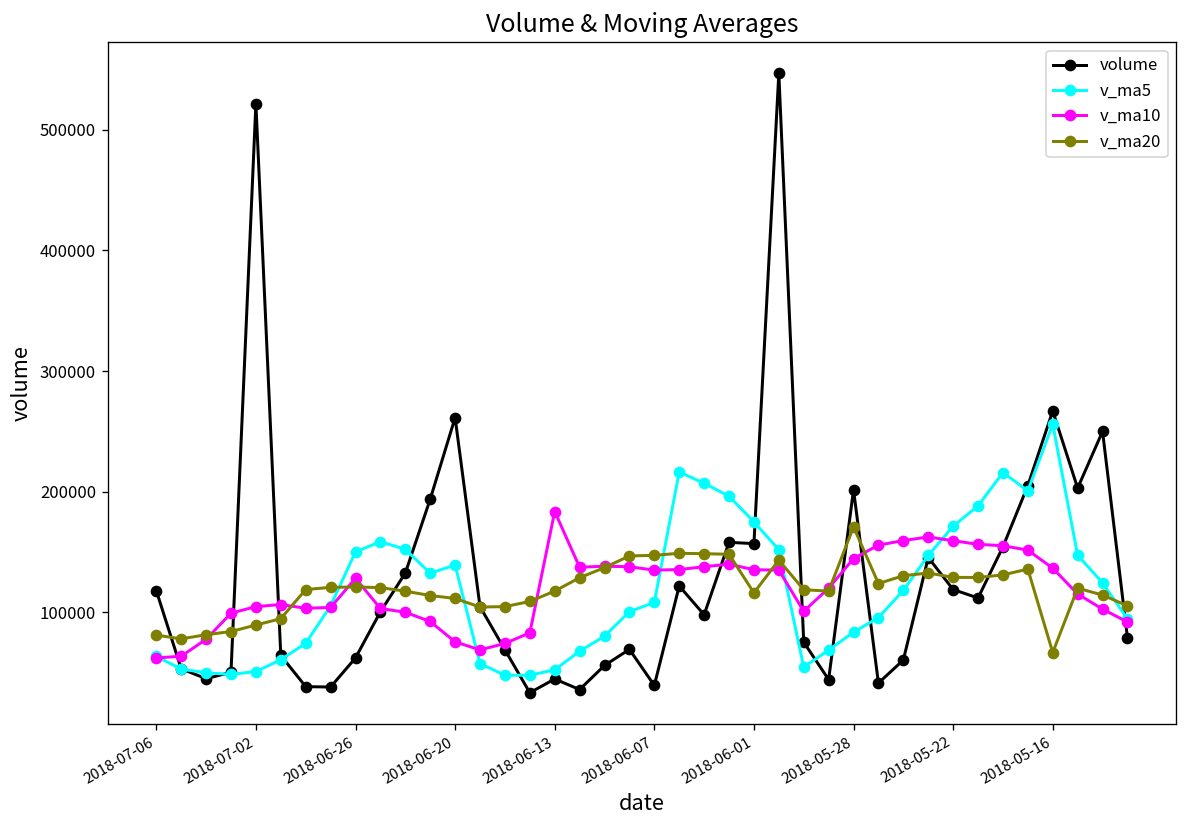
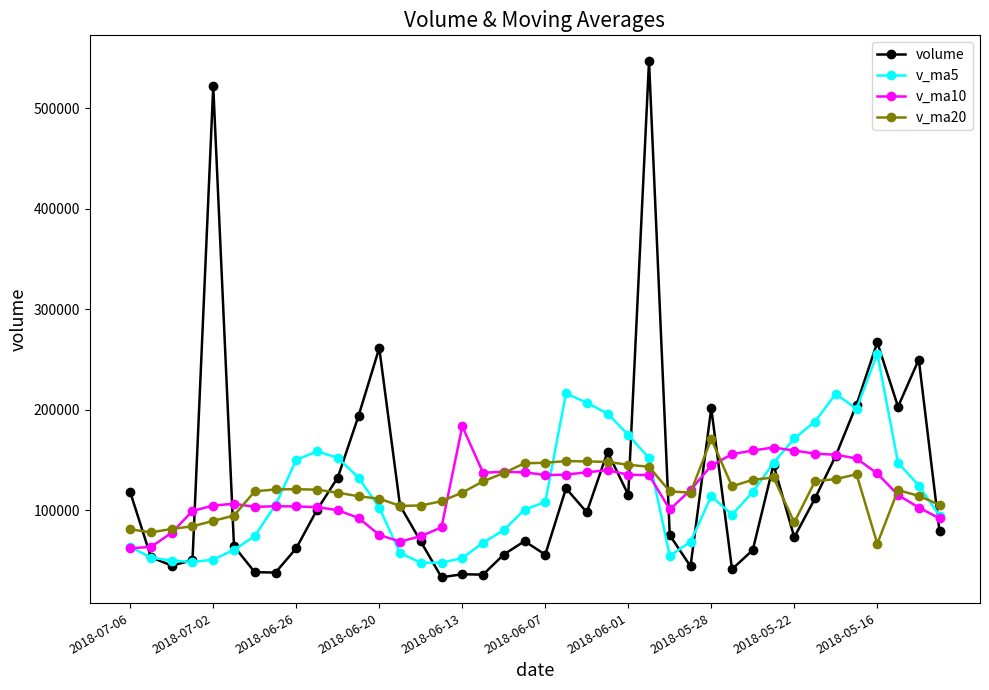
  {
    "volume": {
      "2018-07-06": 118000,
      "2018-07-02": 522000,
      "2018-06-26": 62000,
      "2018-06-20": 261000,
-     "2018-06-13": 45000,
-     "2018-06-07": 39000,
-     "2018-06-01": 157000,
+     "2018-06-13": 36000,
+     "2018-06-07": 56000,
+     "2018-06-01": 115000,
      "2018-05-28": 201000,
-     "2018-05-22": 119000,
+     "2018-05-22": 73000,
      "2018-05-16": 267000
    },
    "v_ma5": {
      "2018-07-02": 51000,
      "2018-06-26": 150000,
-     "2018-06-20": 139000,
+     "2018-06-20": 102000,
      "2018-06-13": 52000,
      "2018-06-07": 108000,
      "2018-06-01": 175000,
-     "2018-05-28": 83000,
+     "2018-05-28": 114000,
      "2018-05-22": 171000,
      "2018-05-16": 256000
    },
    "v_ma10": {
      "2018-07-02": 105000,
-     "2018-06-26": 128000,
+     "2018-06-26": 104000,
      "2018-06-20": 75000,
      "2018-06-13": 183000,
      "2018-06-07": 135000,
      "2018-06-01": 135000,
      "2018-05-28": 144000,
      "2018-05-22": 159000,
      "2018-05-16": 136000
    },
    "v_ma20": {
      "2018-07-06": 81000,
      "2018-07-02": 89000,
      "2018-06-26": 121000,
      "2018-06-20": 111000,
      "2018-06-13": 117000,
      "2018-06-07": 147000,
-     "2018-06-01": 116000,
+     "2018-06-01": 145000,
      "2018-05-28": 171000,
-     "2018-05-22": 129000,
+     "2018-05-22": 88000,
      "2018-05-16": 66000
    }
  }
